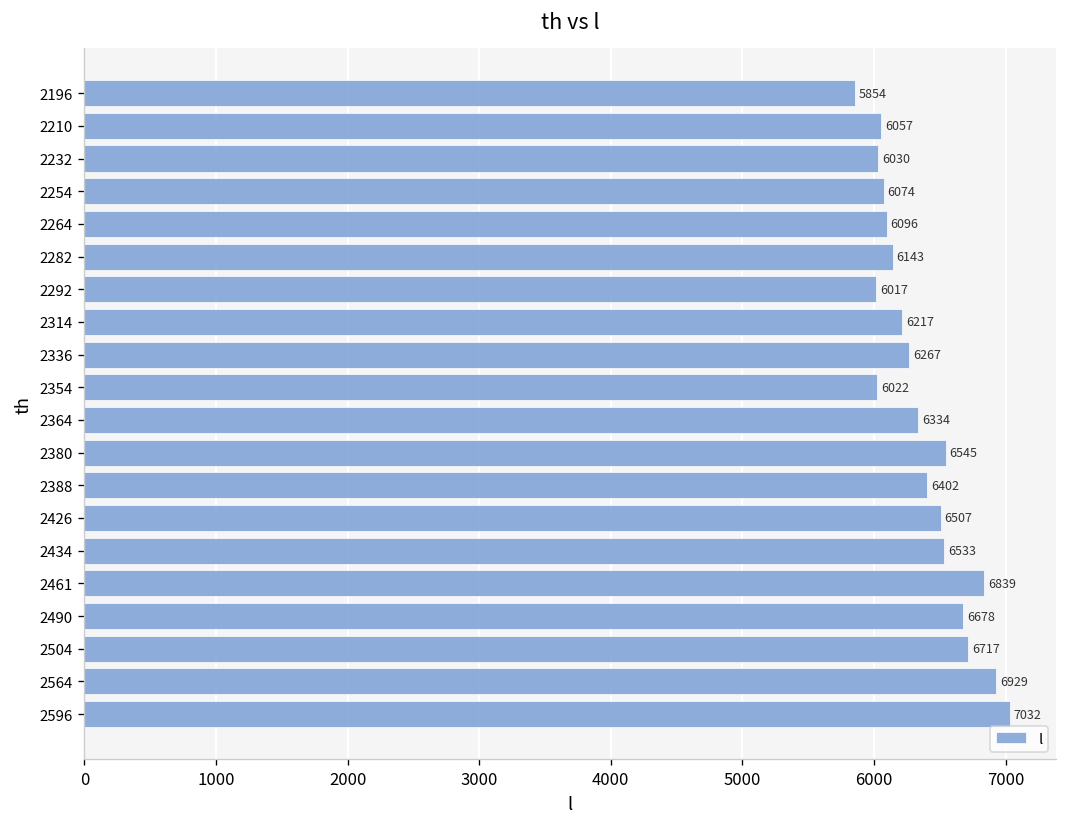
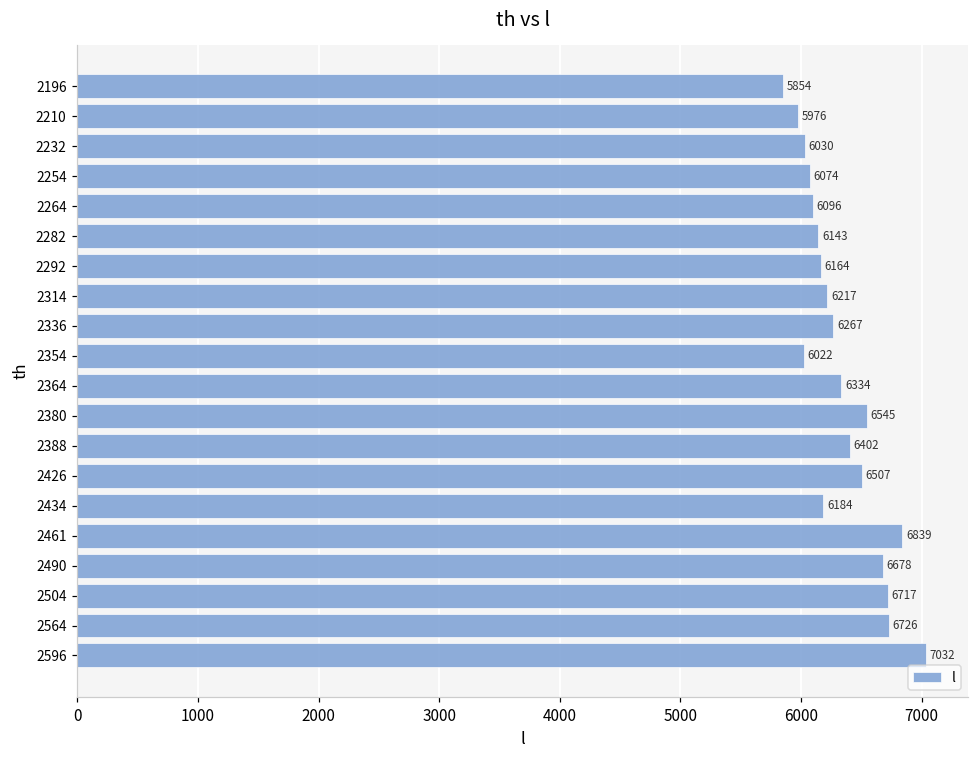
  {
    "2196": 5854,
-   "2210": 6057,
+   "2210": 5976,
    "2232": 6030,
    "2254": 6074,
    "2264": 6096,
    "2282": 6143,
-   "2292": 6017,
+   "2292": 6164,
    "2314": 6217,
    "2336": 6267,
    "2354": 6022,
    "2364": 6334,
    "2380": 6545,
    "2388": 6402,
    "2426": 6507,
-   "2434": 6533,
+   "2434": 6184,
    "2461": 6839,
    "2490": 6678,
    "2504": 6717,
-   "2564": 6929,
+   "2564": 6726,
    "2596": 7032
  }
